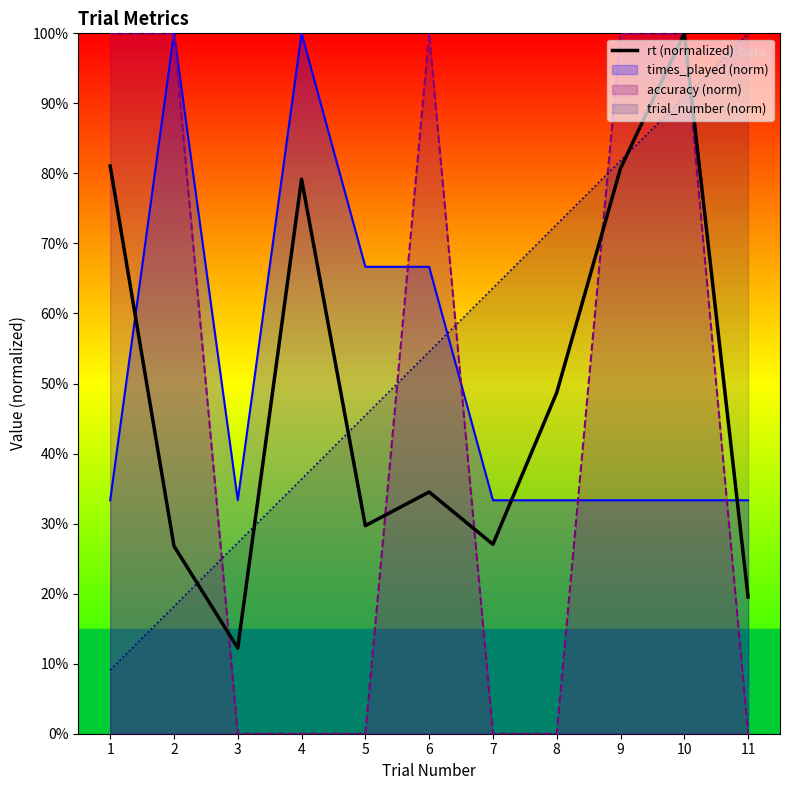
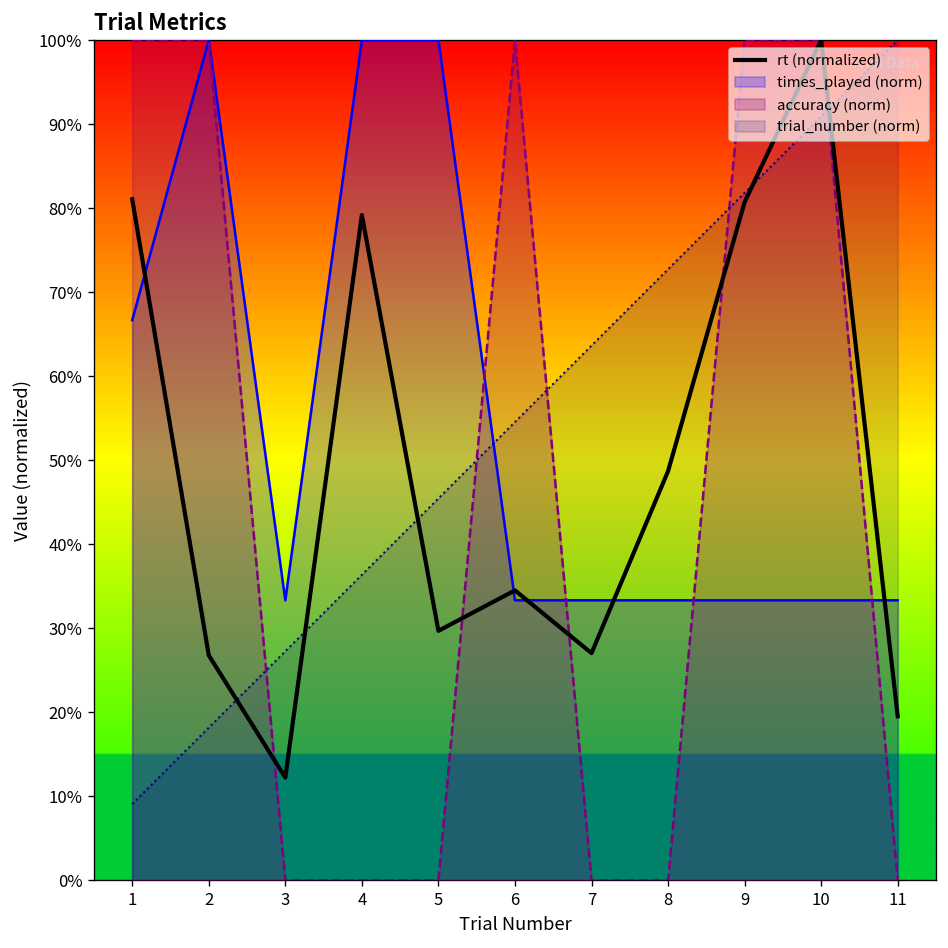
  {
    "times_played (norm)": {
-     "1": "33%",
+     "1": "67%",
      "3": "33%",
      "4": "100%",
-     "5": "67%",
-     "6": "67%",
+     "5": "100%",
+     "6": "33%",
      "7": "33%",
      "8": "33%",
      "9": "33%",
      "10": "33%",
      "11": "33%"
    }
  }
